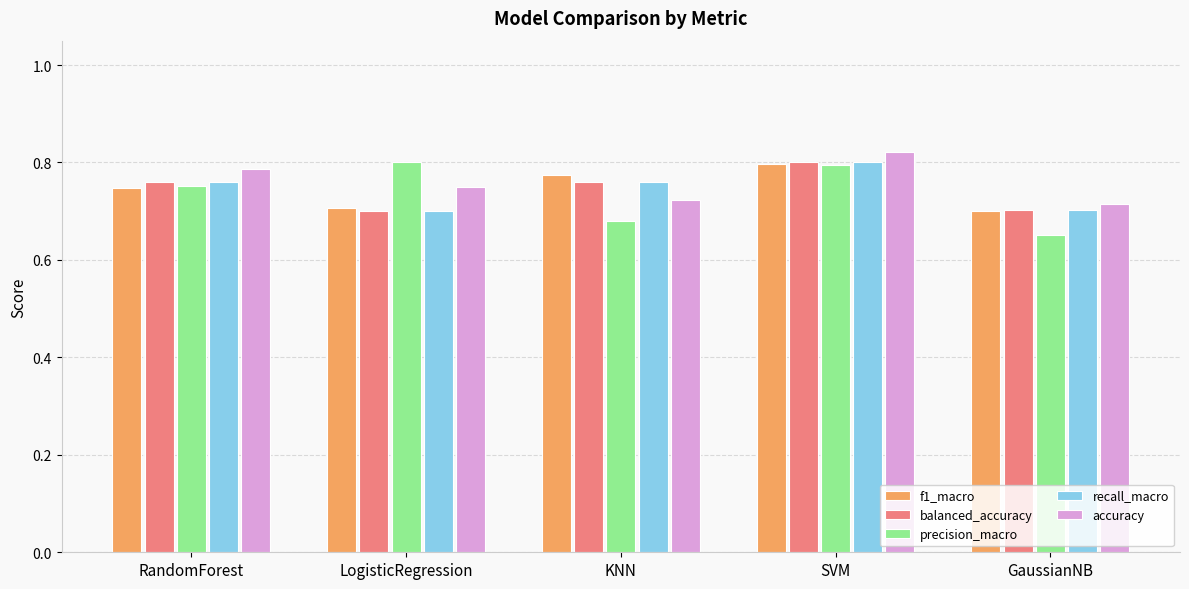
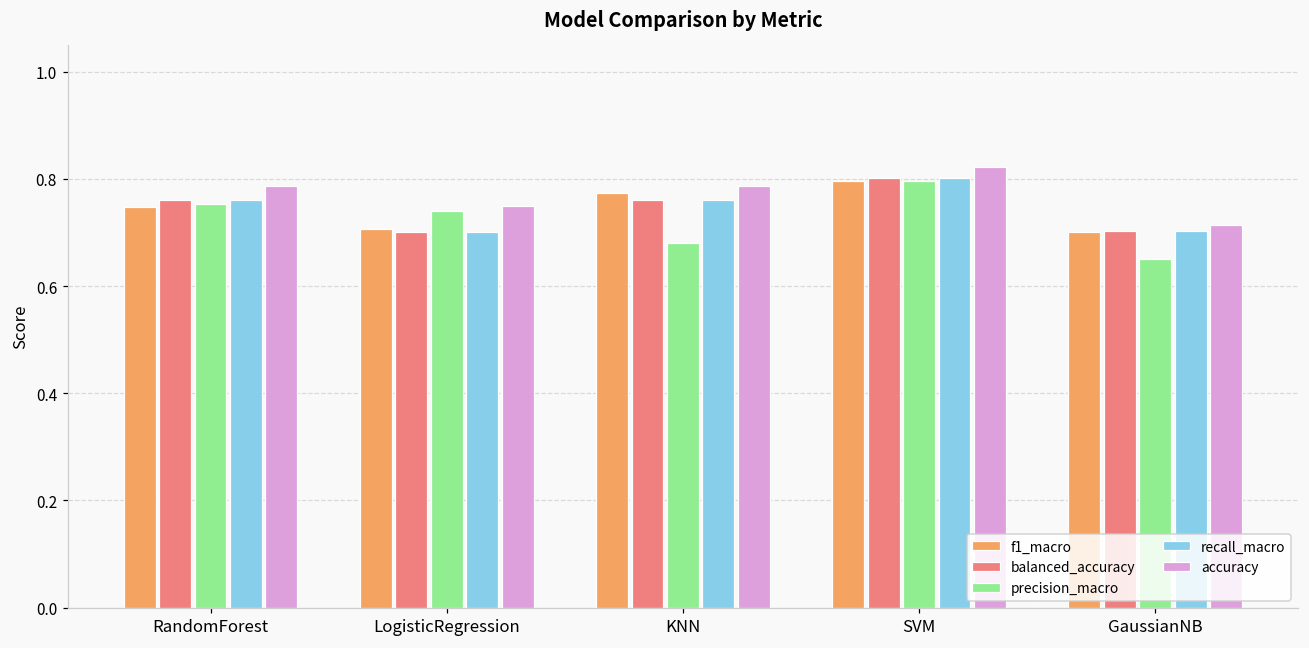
  {
    "precision_macro": {
      "RandomForest": 0.75,
-     "LogisticRegression": 0.80,
+     "LogisticRegression": 0.74,
      "KNN": 0.68,
      "SVM": 0.80,
      "GaussianNB": 0.65
    },
    "recall_macro": {
      "RandomForest": 0.76,
      "LogisticRegression": 0.70,
      "KNN": 0.76,
      "SVM": 0.80,
      "GaussianNB": 0.70
    },
    "accuracy": {
      "RandomForest": 0.79,
      "LogisticRegression": 0.75,
-     "KNN": 0.72,
+     "KNN": 0.79,
      "SVM": 0.82,
      "GaussianNB": 0.71
    }
  }
